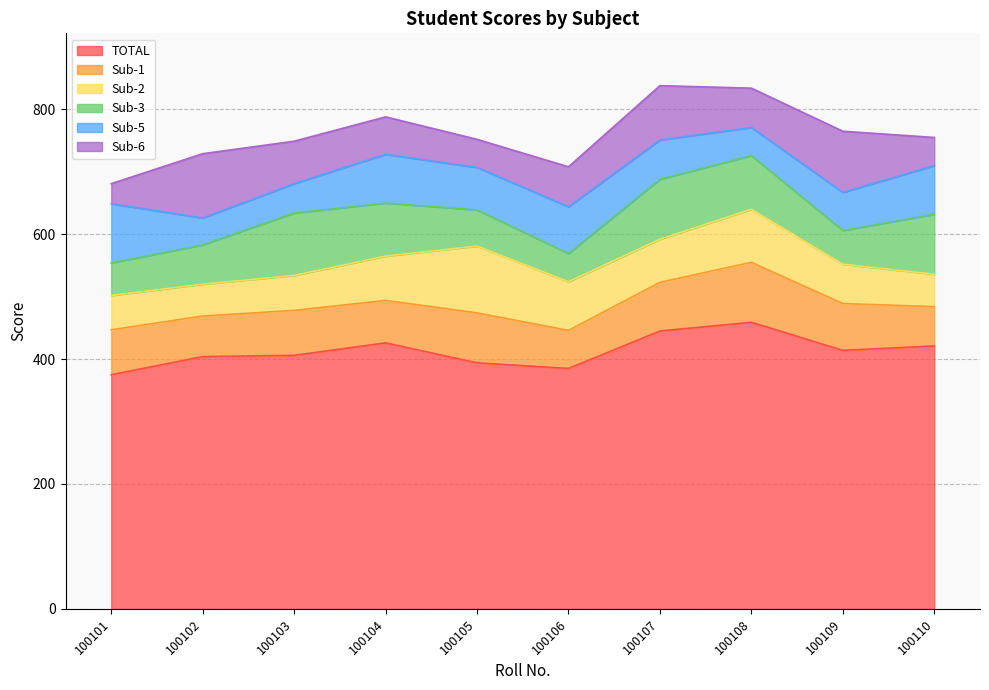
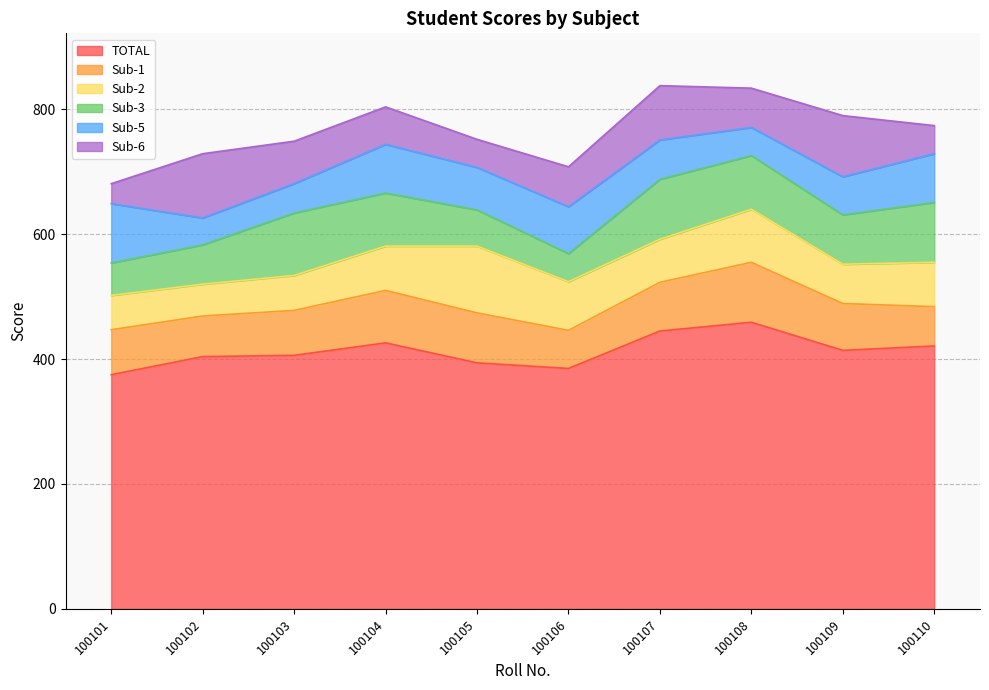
  {
    "TOTAL": {
      "100101": 380,
      "100102": 400,
      "100103": 410,
      "100104": 430,
      "100105": 390,
      "100106": 390,
      "100107": 450,
      "100108": 460,
      "100109": 410,
      "100110": 420
    },
    "Sub-1": {
      "100101": 70,
      "100102": 70,
      "100103": 70,
-     "100104": 70,
+     "100104": 80,
      "100105": 80,
      "100106": 60,
      "100107": 80,
      "100108": 100,
      "100109": 80,
      "100110": 60
    },
    "Sub-2": {
      "100101": 60,
      "100102": 50,
      "100103": 60,
      "100104": 70,
      "100105": 110,
      "100106": 80,
      "100107": 70,
      "100108": 90,
      "100109": 60,
-     "100110": 50
+     "100110": 70
    },
    "Sub-3": {
      "100101": 50,
      "100102": 60,
      "100103": 100,
      "100104": 90,
      "100105": 60,
      "100106": 50,
      "100107": 100,
      "100108": 90,
-     "100109": 50,
+     "100109": 80,
      "100110": 100
    },
    "Sub-5": {
      "100101": 100,
      "100102": 40,
      "100103": 50,
      "100104": 80,
      "100105": 70,
      "100106": 80,
      "100107": 60,
      "100108": 50,
      "100109": 60,
      "100110": 80
    },
    "Sub-6": {
      "100101": 30,
      "100102": 100,
      "100103": 70,
      "100104": 60,
      "100105": 50,
      "100106": 60,
      "100107": 90,
      "100108": 60,
      "100109": 100,
      "100110": 50
    }
  }
